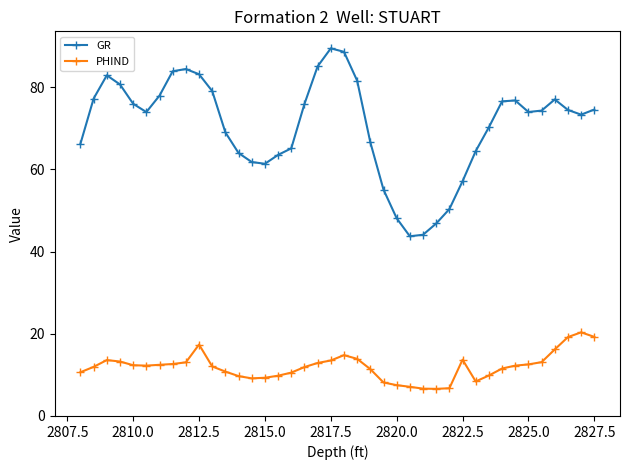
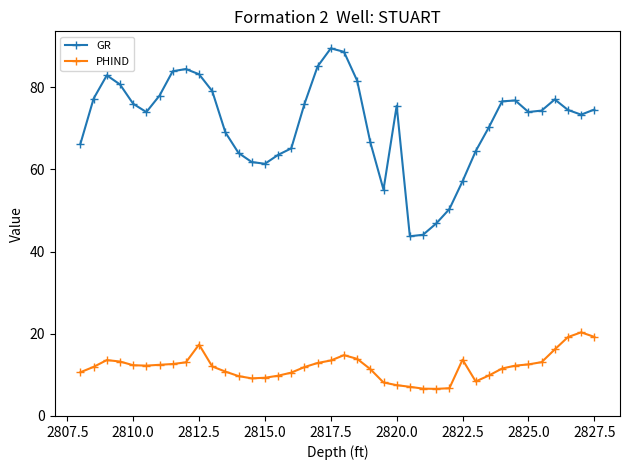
  {
    "GR": {
      "2810.0": 76,
      "2812.5": 83,
      "2815.0": 61,
      "2817.5": 89,
-     "2820.0": 48,
+     "2820.0": 75,
      "2822.5": 57,
      "2825.0": 74,
      "2827.5": 75
    },
    "PHIND": {
      "2810.0": 12,
      "2812.5": 17,
      "2815.0": 9,
      "2817.5": 14,
      "2820.0": 8,
      "2822.5": 14,
      "2825.0": 13,
      "2827.5": 19
    }
  }
